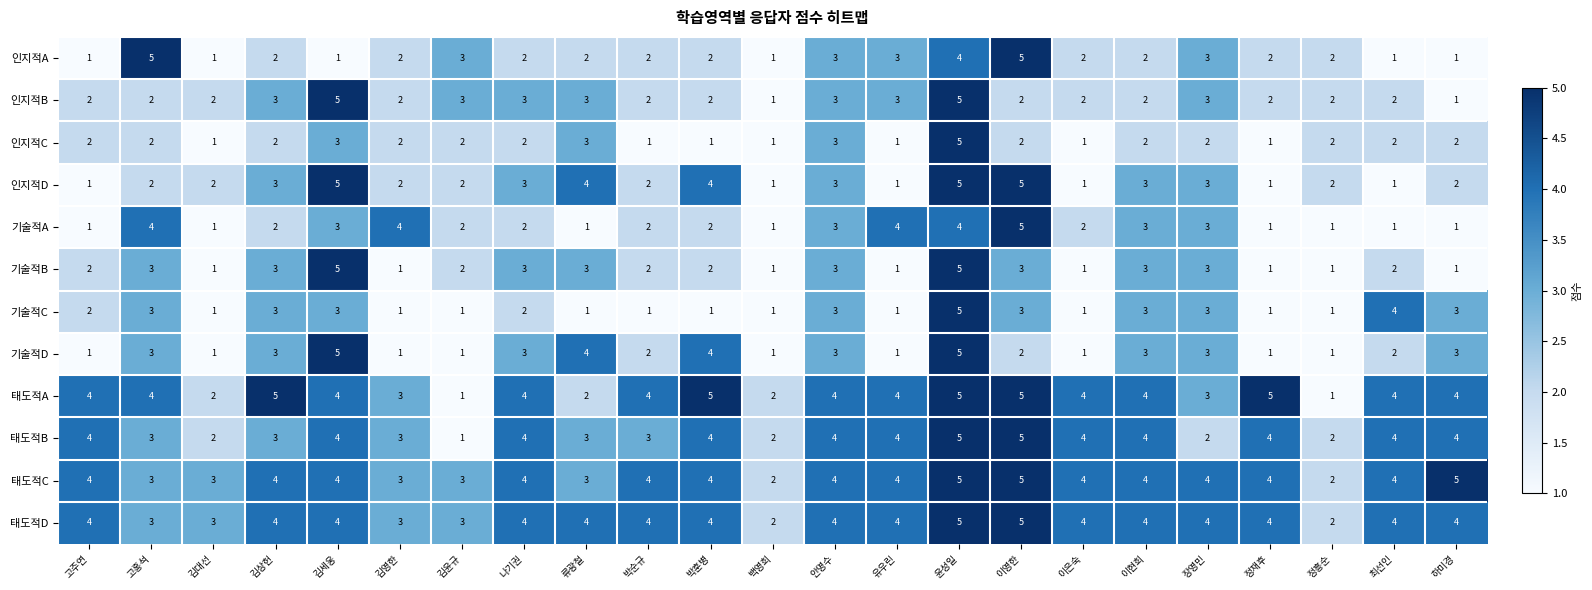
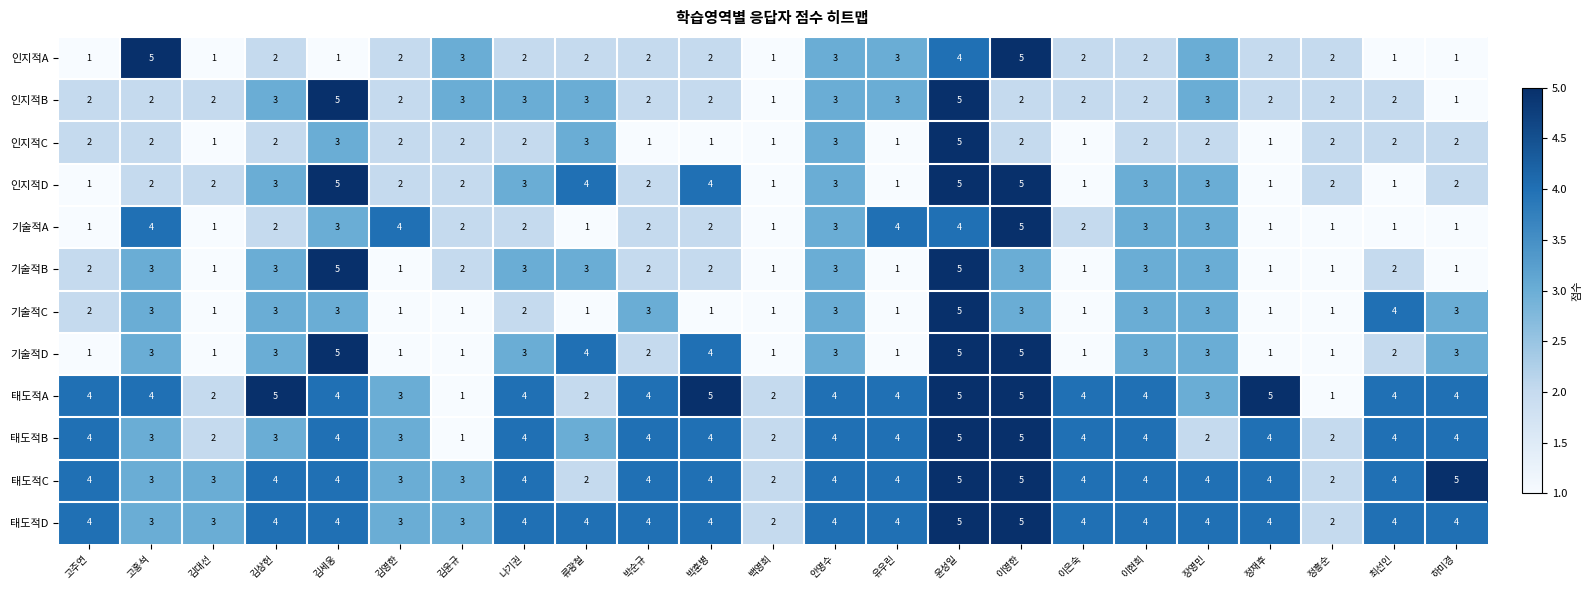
  {
    "기술적C": {
      "고주연": 2,
      "고홍석": 3,
      "김대선": 1,
      "김상헌": 3,
      "김세웅": 3,
      "김영한": 1,
      "김윤규": 1,
      "나기권": 2,
      "류광철": 1,
-     "박순규": 1,
+     "박순규": 3,
      "박훈병": 1,
      "백영희": 1,
      "안명수": 3,
      "유우린": 1,
      "윤성일": 5,
      "이영한": 3,
      "이은숙": 1,
      "이현희": 3,
      "장영민": 3,
      "정재후": 1,
      "정흥순": 1,
      "최선인": 4,
      "하미경": 3
    },
    "기술적D": {
      "고주연": 1,
      "고홍석": 3,
      "김대선": 1,
      "김상헌": 3,
      "김세웅": 5,
      "김영한": 1,
      "김윤규": 1,
      "나기권": 3,
      "류광철": 4,
      "박순규": 2,
      "박훈병": 4,
      "백영희": 1,
      "안명수": 3,
      "유우린": 1,
      "윤성일": 5,
-     "이영한": 2,
+     "이영한": 5,
      "이은숙": 1,
      "이현희": 3,
      "장영민": 3,
      "정재후": 1,
      "정흥순": 1,
      "최선인": 2,
      "하미경": 3
    },
    "태도적B": {
      "고주연": 4,
      "고홍석": 3,
      "김대선": 2,
      "김상헌": 3,
      "김세웅": 4,
      "김영한": 3,
      "김윤규": 1,
      "나기권": 4,
      "류광철": 3,
-     "박순규": 3,
+     "박순규": 4,
      "박훈병": 4,
      "백영희": 2,
      "안명수": 4,
      "유우린": 4,
      "윤성일": 5,
      "이영한": 5,
      "이은숙": 4,
      "이현희": 4,
      "장영민": 2,
      "정재후": 4,
      "정흥순": 2,
      "최선인": 4,
      "하미경": 4
    },
    "태도적C": {
      "고주연": 4,
      "고홍석": 3,
      "김대선": 3,
      "김상헌": 4,
      "김세웅": 4,
      "김영한": 3,
      "김윤규": 3,
      "나기권": 4,
-     "류광철": 3,
+     "류광철": 2,
      "박순규": 4,
      "박훈병": 4,
      "백영희": 2,
      "안명수": 4,
      "유우린": 4,
      "윤성일": 5,
      "이영한": 5,
      "이은숙": 4,
      "이현희": 4,
      "장영민": 4,
      "정재후": 4,
      "정흥순": 2,
      "최선인": 4,
      "하미경": 5
    }
  }
